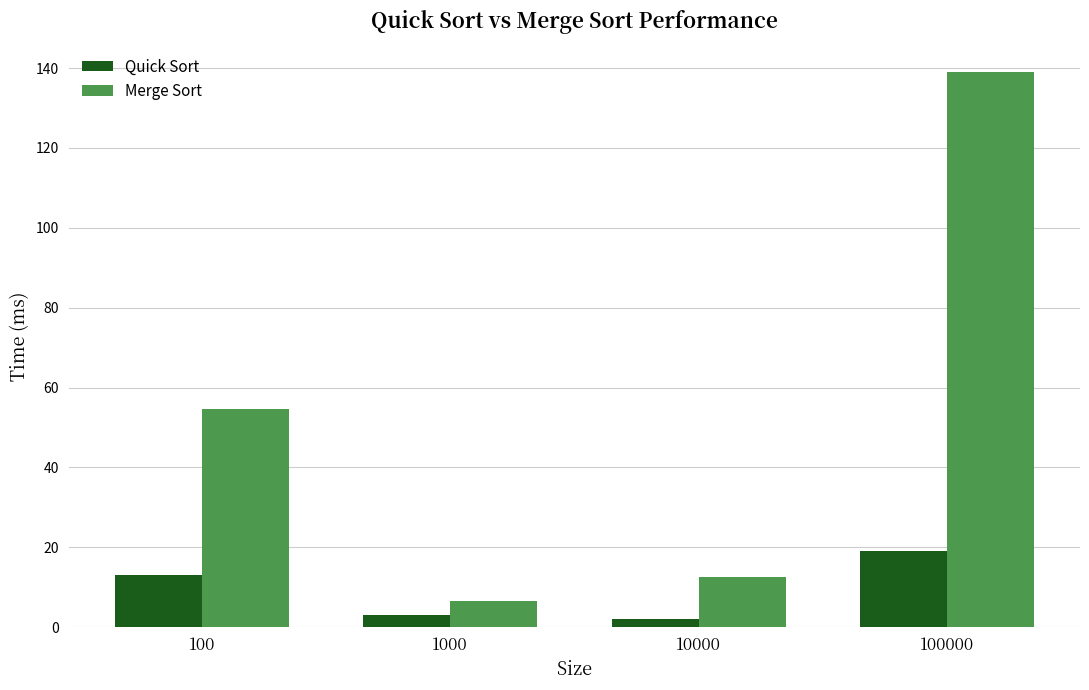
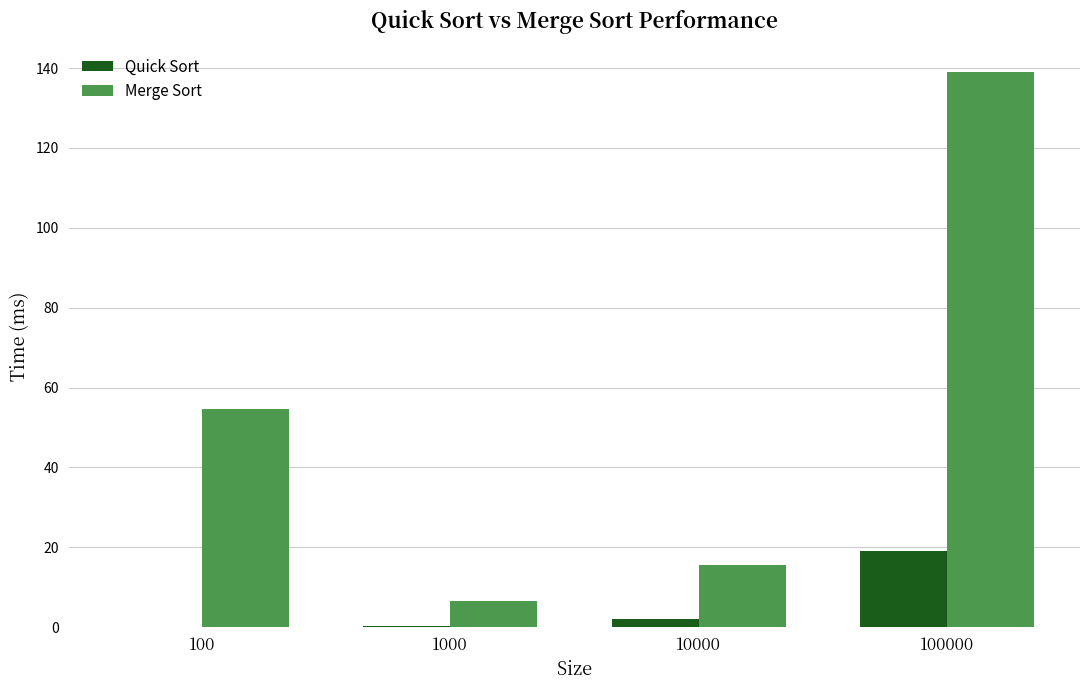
  {
    "Quick Sort": {
-     "100": 13,
-     "1000": 3,
+     "100": 0,
+     "1000": 0,
      "10000": 2,
      "100000": 19
    },
    "Merge Sort": {
      "100": 55,
      "1000": 7,
-     "10000": 13,
+     "10000": 16,
      "100000": 139
    }
  }
